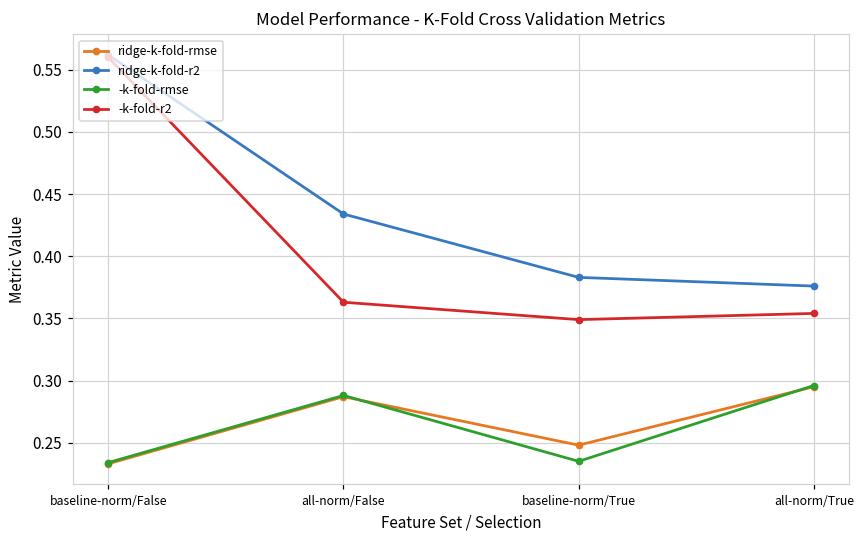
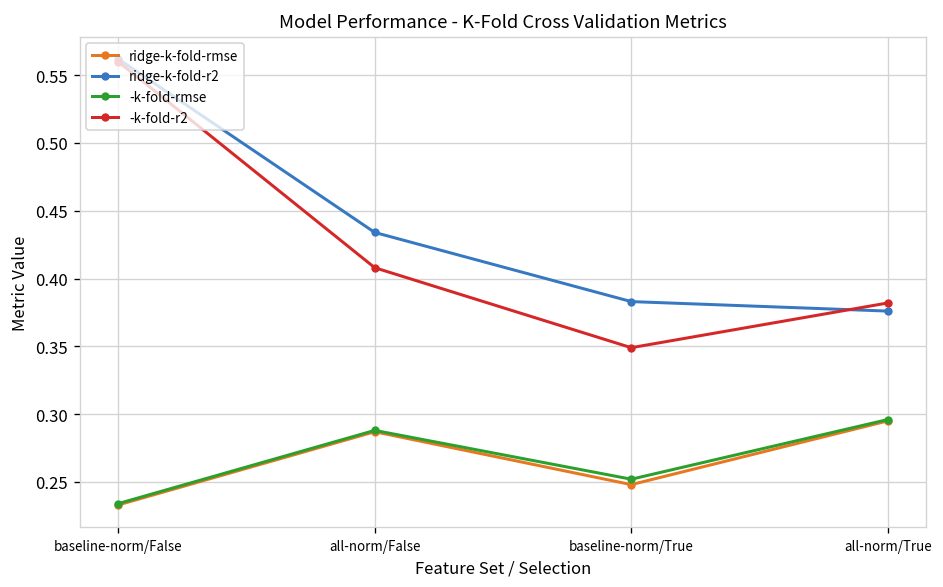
  {
    "ridge-k-fold-rmse": {
      "baseline-norm/True": 0.248
    },
    "ridge-k-fold-r2": {
      "all-norm/False": 0.434,
      "baseline-norm/True": 0.383,
      "all-norm/True": 0.376
    },
    "-k-fold-rmse": {
-     "baseline-norm/True": 0.235
+     "baseline-norm/True": 0.252
    },
    "-k-fold-r2": {
-     "all-norm/False": 0.363,
+     "all-norm/False": 0.408,
      "baseline-norm/True": 0.349,
-     "all-norm/True": 0.354
+     "all-norm/True": 0.382
    }
  }
